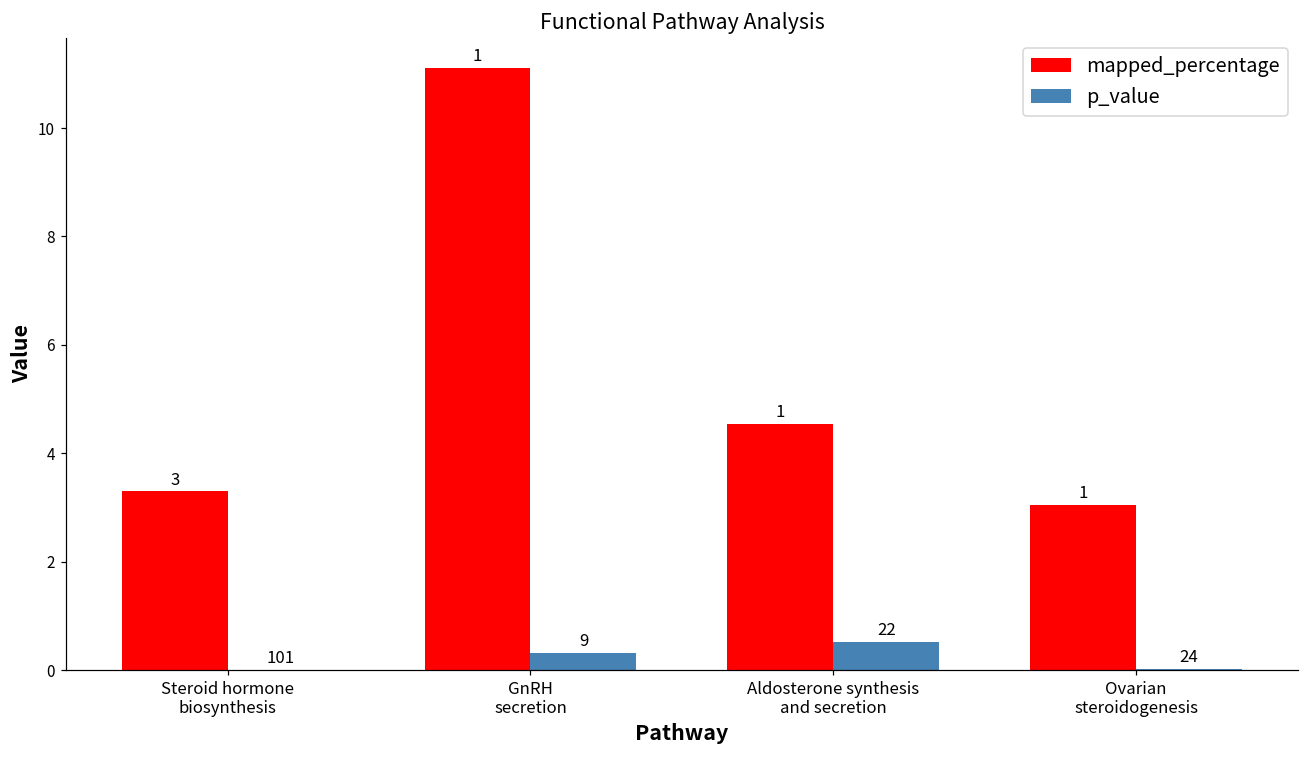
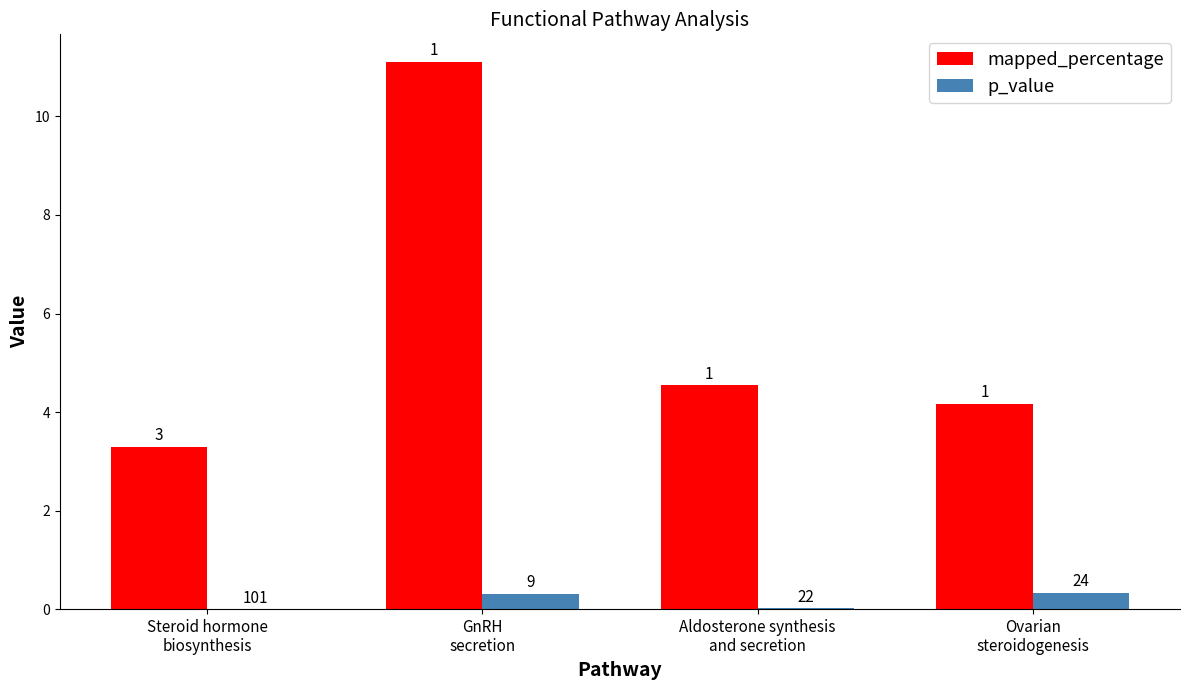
  {
    "mapped_percentage": {
-     "Ovarian steroidogenesis": 3.1
+     "Ovarian steroidogenesis": 4.2
    },
    "p_value": {
-     "Aldosterone synthesis and secretion": 0.5,
-     "Ovarian steroidogenesis": 0.0
+     "Aldosterone synthesis and secretion": 0.0,
+     "Ovarian steroidogenesis": 0.3
    }
  }
